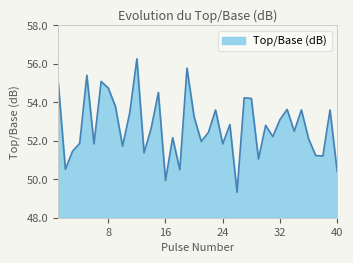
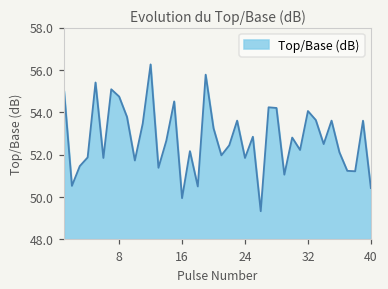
  {
    "8": 54.7,
    "16": 49.9,
    "24": 51.8,
-   "32": 53.1,
+   "32": 54.1,
    "40": 50.4
  }
